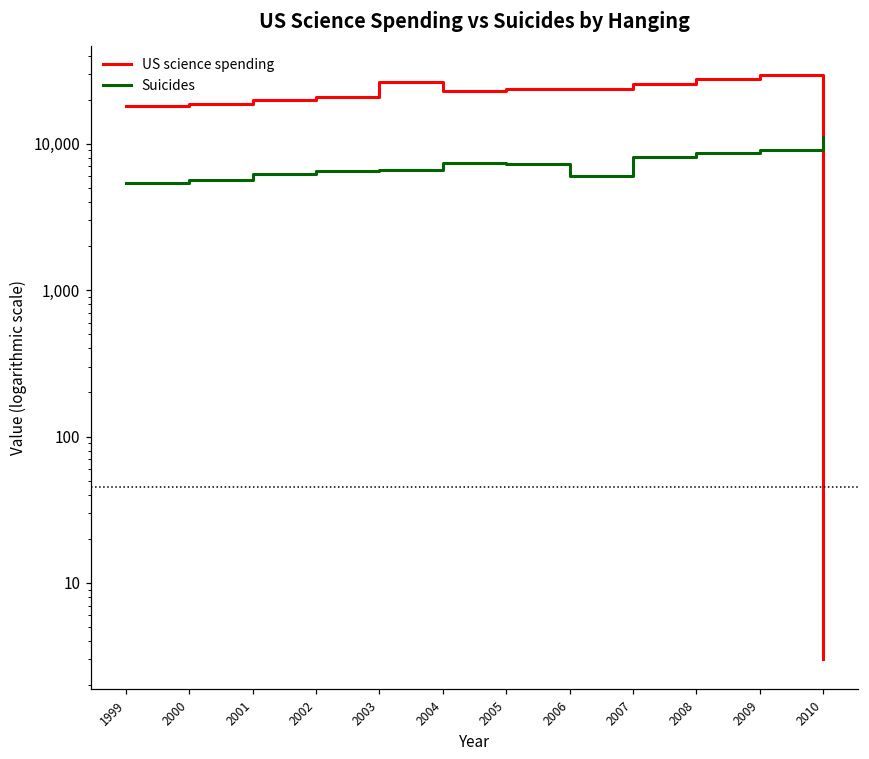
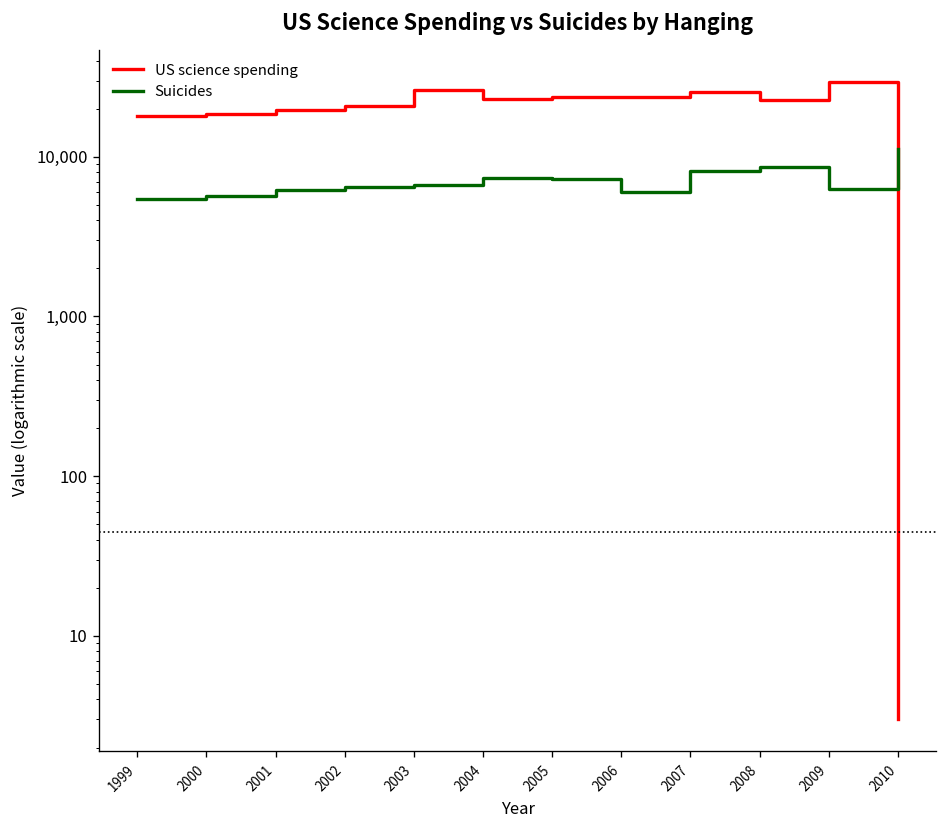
  {
    "US science spending": {
      "1999": "18,000",
      "2000": "19,000",
      "2001": "20,000",
      "2002": "21,000",
      "2003": "26,000",
      "2004": "23,000",
      "2005": "24,000",
      "2006": "24,000",
      "2007": "26,000",
-     "2008": "28,000",
+     "2008": "23,000",
      "2009": "29,000",
      "2010": "3"
    },
    "Suicides": {
      "1999": "5,400",
      "2000": "5,700",
      "2001": "6,000",
      "2002": "6,000",
      "2003": "7,000",
      "2004": "7,000",
      "2005": "7,000",
      "2006": "6,000",
      "2007": "8,000",
      "2008": "9,000",
-     "2009": "9,000",
+     "2009": "6,000",
      "2010": "11,000"
    }
  }
